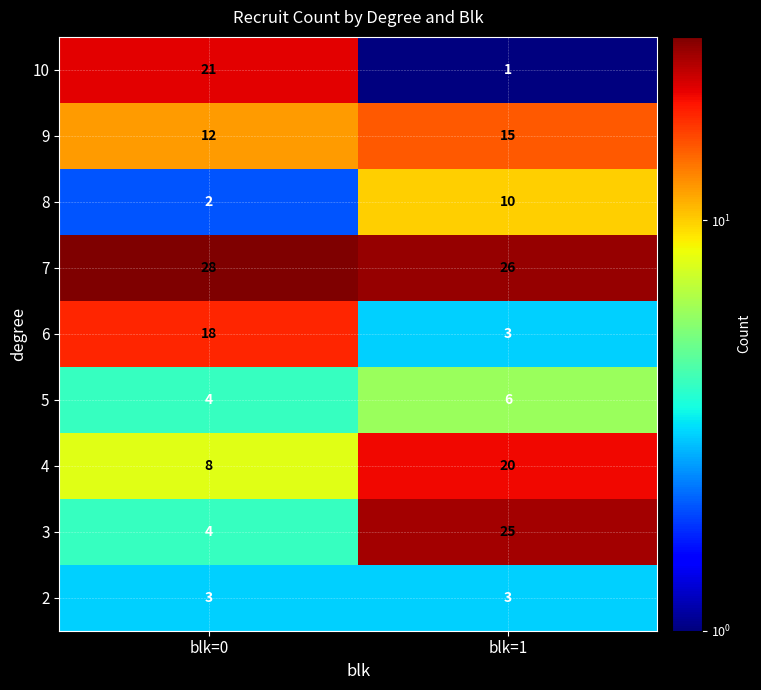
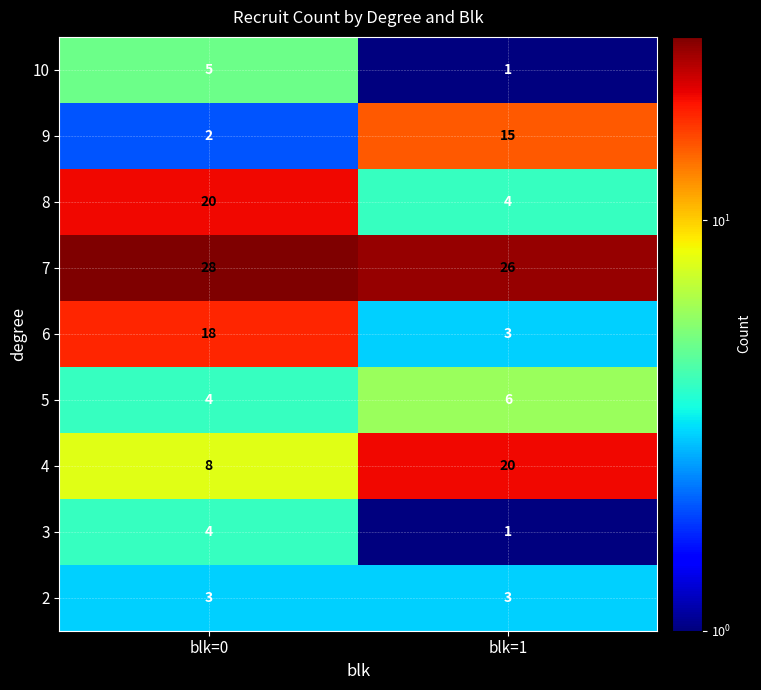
  {
    "10": {
-     "blk=0": 21,
+     "blk=0": 5,
      "blk=1": 1
    },
    "9": {
-     "blk=0": 12,
+     "blk=0": 2,
      "blk=1": 15
    },
    "8": {
-     "blk=0": 2,
-     "blk=1": 10
+     "blk=0": 20,
+     "blk=1": 4
    },
    "7": {
      "blk=0": 28,
      "blk=1": 26
    },
    "6": {
      "blk=0": 18,
      "blk=1": 3
    },
    "5": {
      "blk=0": 4,
      "blk=1": 6
    },
    "4": {
      "blk=0": 8,
      "blk=1": 20
    },
    "3": {
      "blk=0": 4,
-     "blk=1": 25
+     "blk=1": 1
    },
    "2": {
      "blk=0": 3,
      "blk=1": 3
    }
  }
